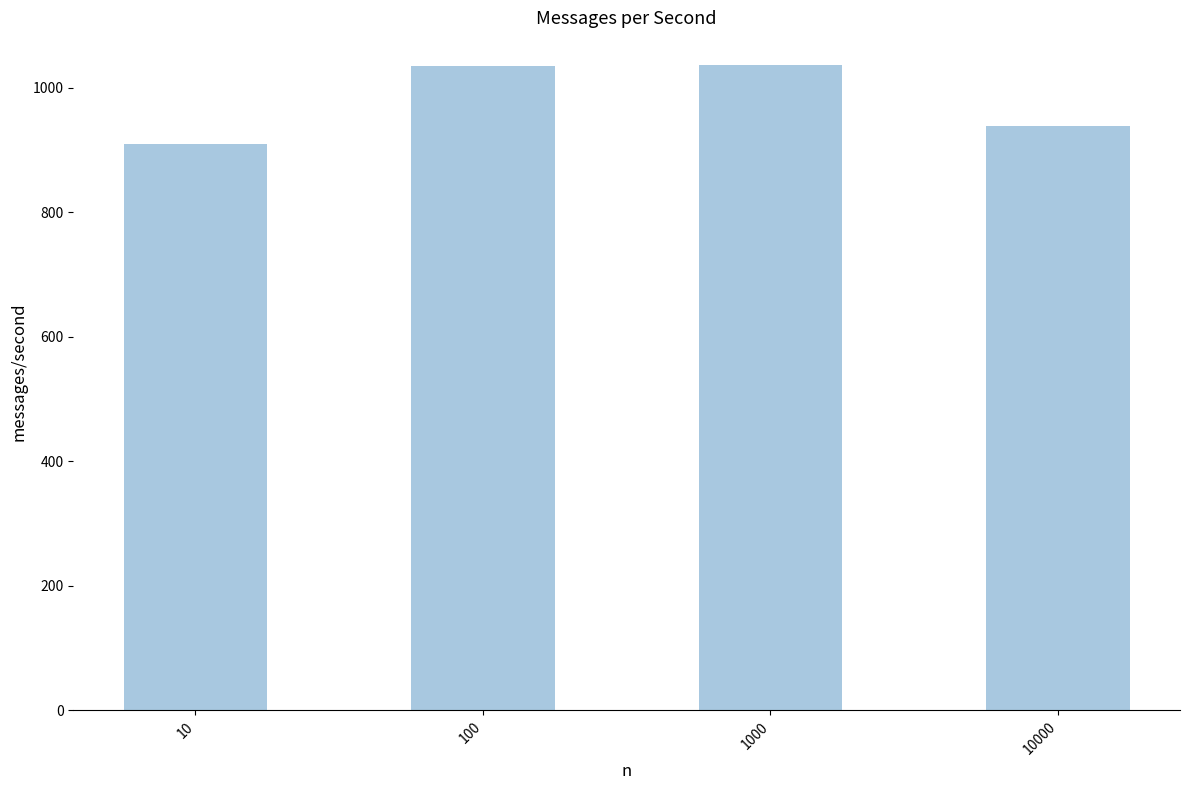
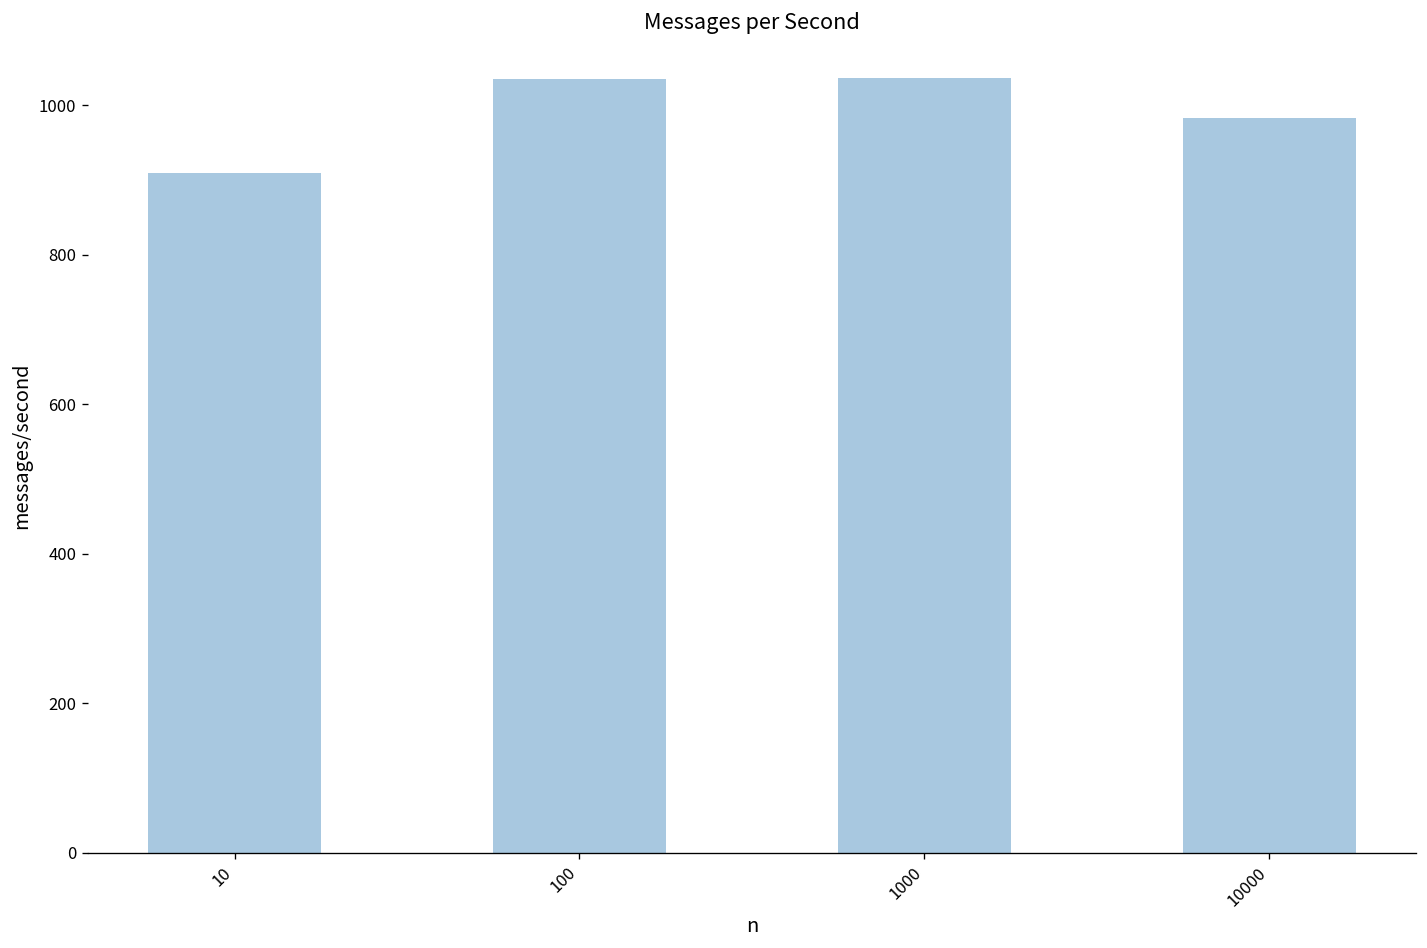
  {
    "10": 910,
    "100": 1040,
    "1000": 1040,
-   "10000": 940
+   "10000": 980
  }
